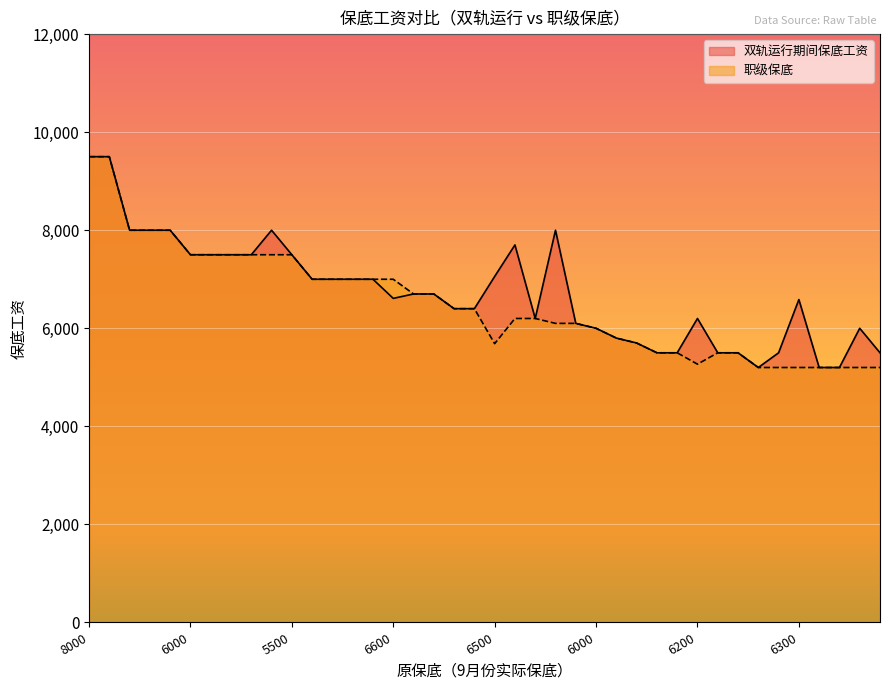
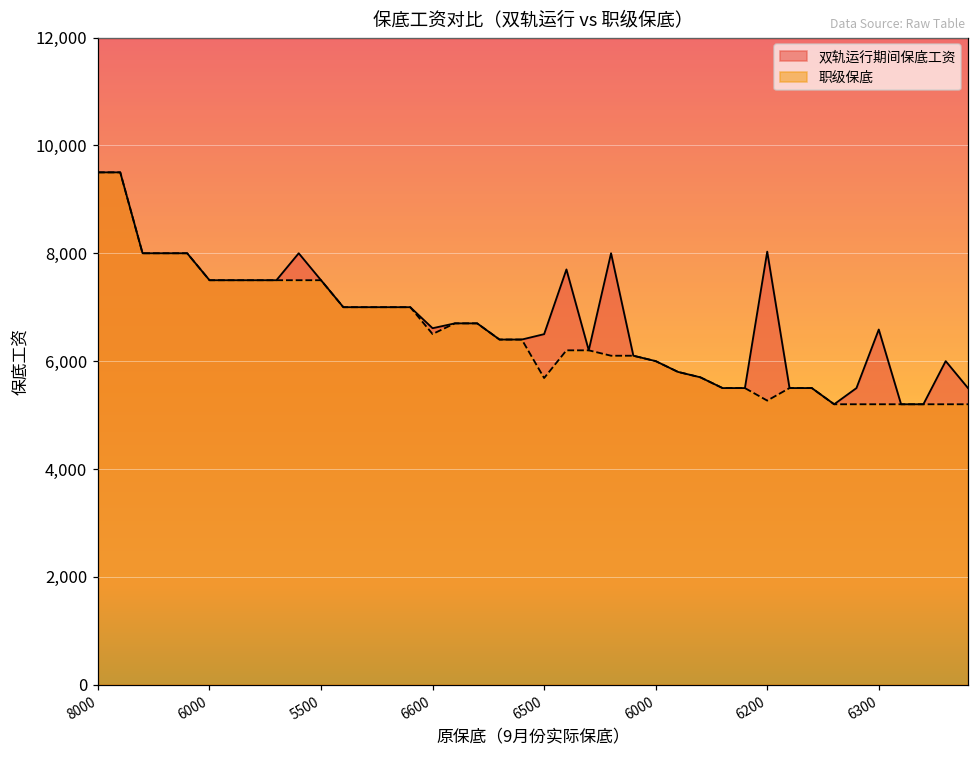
  {
    "双轨运行期间保底工资": {
      "6600": "6,600",
-     "6500": "7,100",
-     "6200": "6,200",
+     "6500": "6,500",
+     "6200": "8,000",
      "6300": "6,600"
    },
    "职级保底": {
-     "6600": "7,000",
+     "6600": "6,500",
      "6500": "5,700",
      "6200": "5,300",
      "6300": "5,200"
    }
  }
